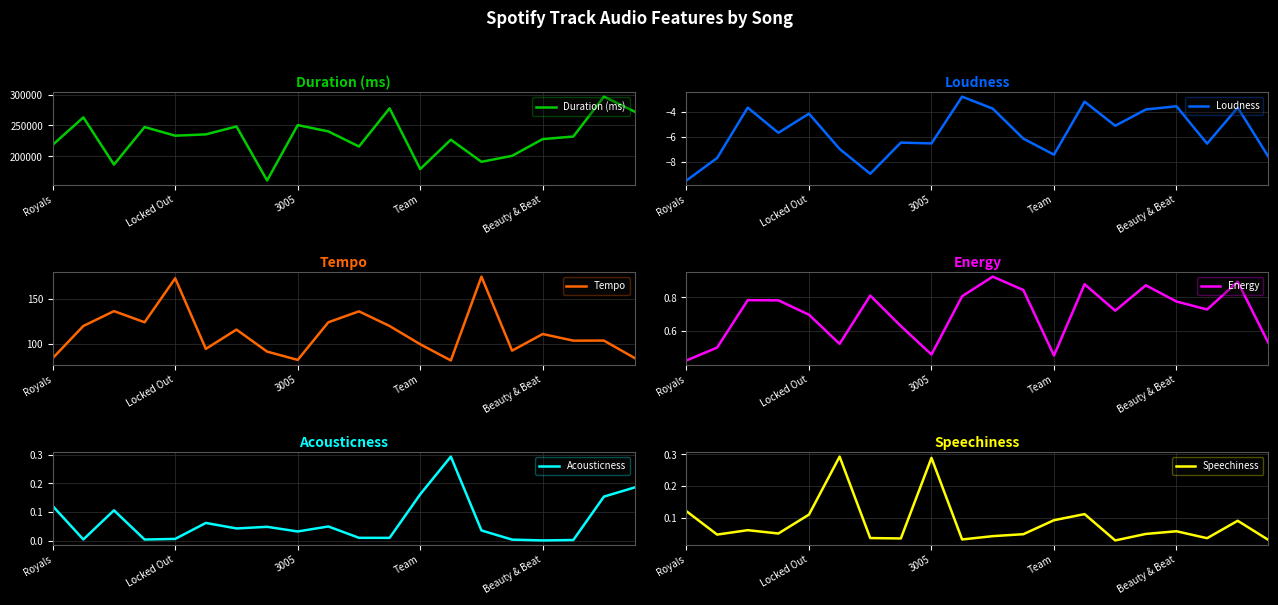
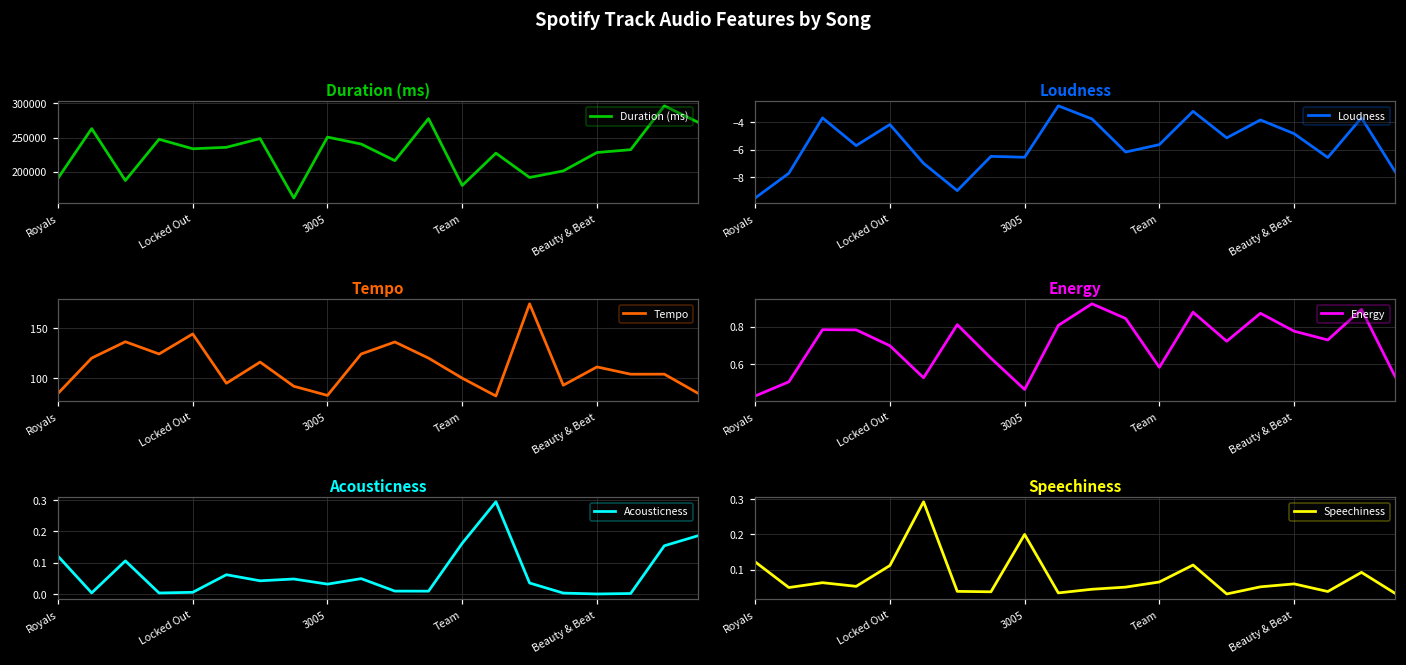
  {
    "Duration (ms)": {
-     "Royals": 220000,
+     "Royals": 190000,
      "Locked Out": 230000,
      "3005": 250000,
      "Team": 180000,
      "Beauty & Beat": 230000
    },
    "Loudness": {
      "Royals": -9.5,
      "Locked Out": -4.2,
      "3005": -6.5,
-     "Team": -7.4,
-     "Beauty & Beat": -3.6
+     "Team": -5.6,
+     "Beauty & Beat": -4.8
    },
    "Tempo": {
      "Royals": 80,
-     "Locked Out": 170,
+     "Locked Out": 140,
      "3005": 80,
      "Team": 100,
      "Beauty & Beat": 110
    },
    "Energy": {
      "Royals": 0.43,
      "Locked Out": 0.70,
      "3005": 0.46,
-     "Team": 0.46,
+     "Team": 0.58,
      "Beauty & Beat": 0.78
    },
    "Acousticness": {
      "Royals": 0.12,
      "Locked Out": 0.01,
      "3005": 0.03,
      "Team": 0.16,
      "Beauty & Beat": 0.00
    },
    "Speechiness": {
      "Royals": 0.12,
      "Locked Out": 0.11,
-     "3005": 0.29,
-     "Team": 0.09,
+     "3005": 0.20,
+     "Team": 0.06,
      "Beauty & Beat": 0.06
    }
  }
